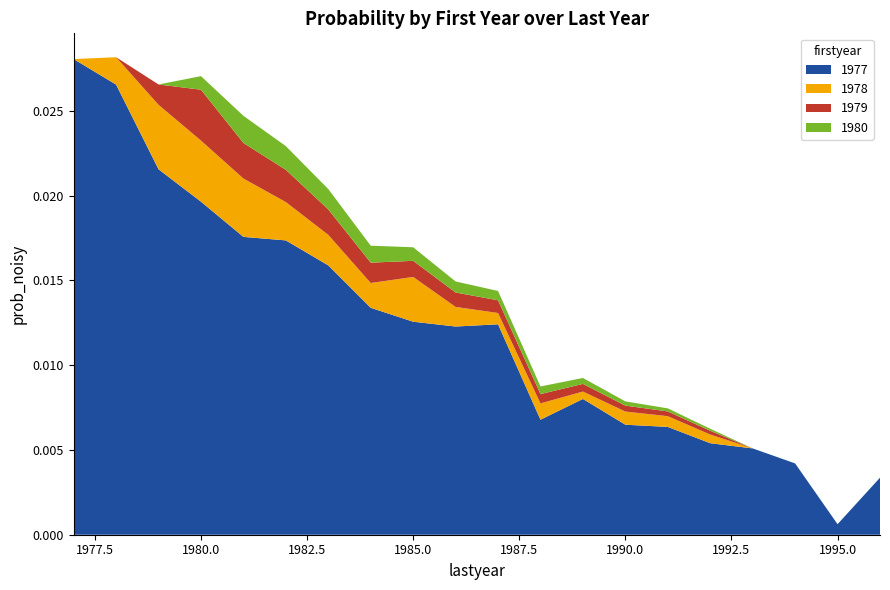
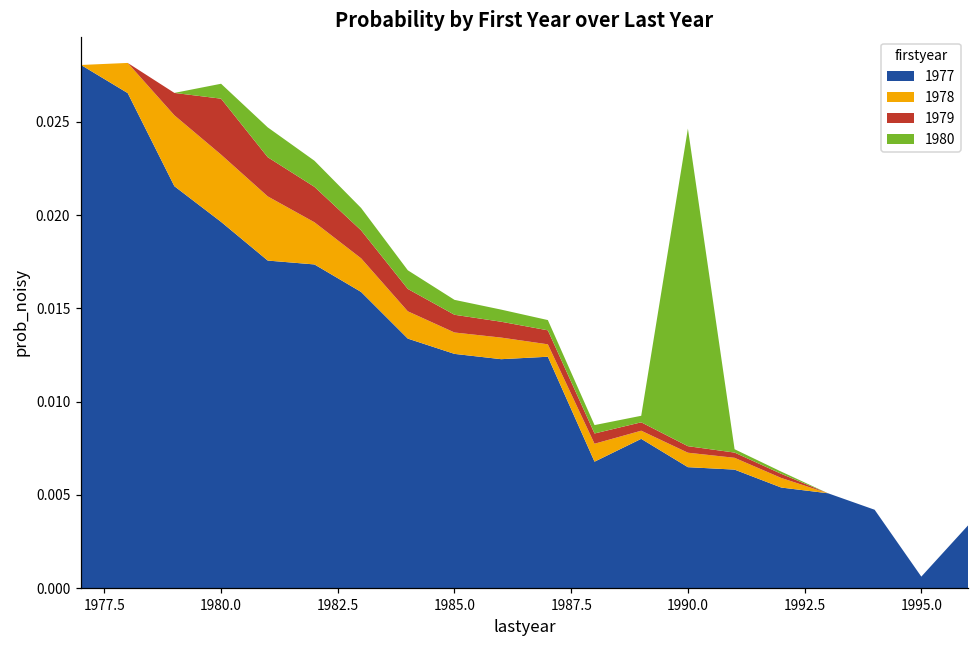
  {
    "1978": {
-     "1985.0": 0.0026
+     "1985.0": 0.0011
    },
    "1980": {
      "1980.0": 0.0008,
      "1985.0": 0.0008,
-     "1990.0": 0.0003
+     "1990.0": 0.0170
    }
  }
